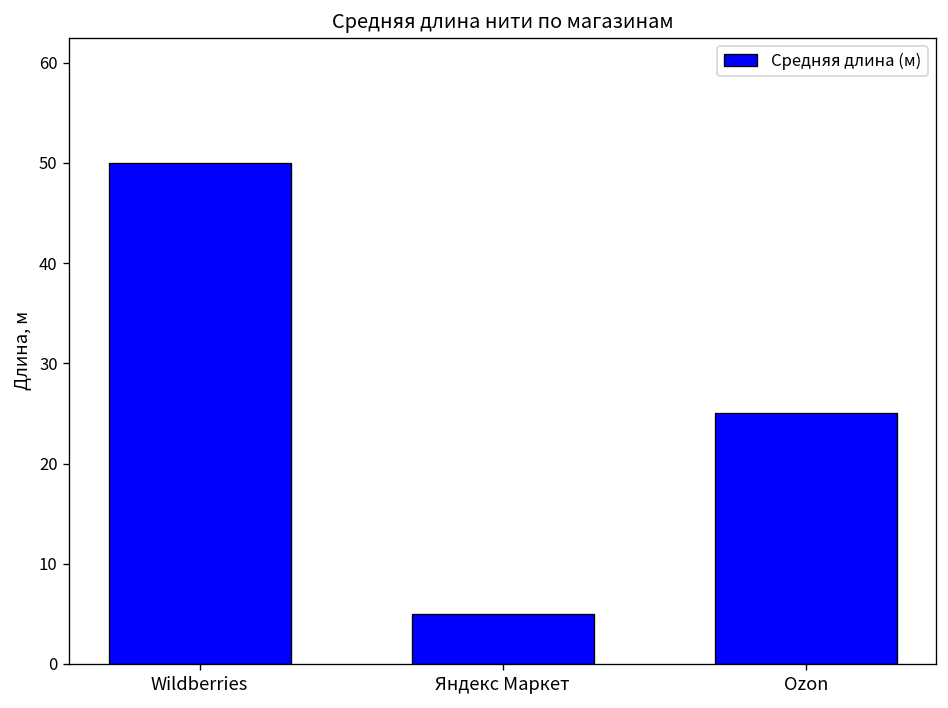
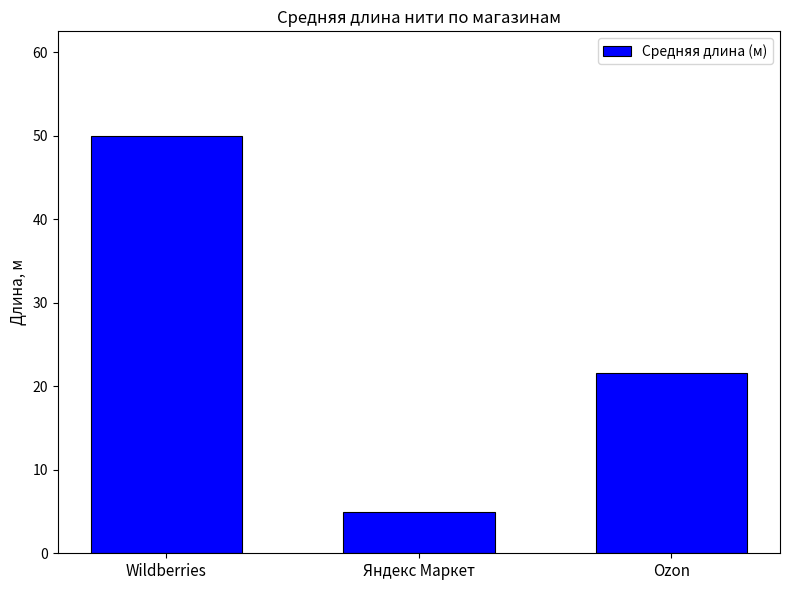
  {
    "Wildberries": 50,
    "Яндекс Маркет": 5,
-   "Ozon": 25
+   "Ozon": 22
  }
